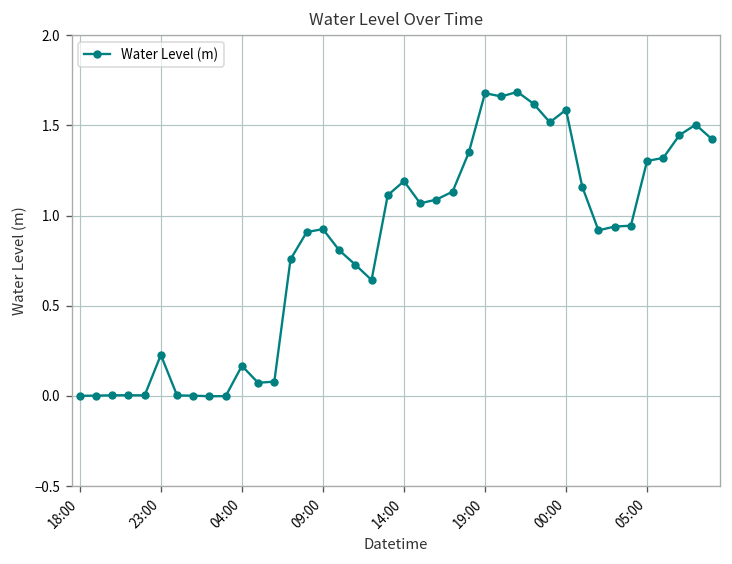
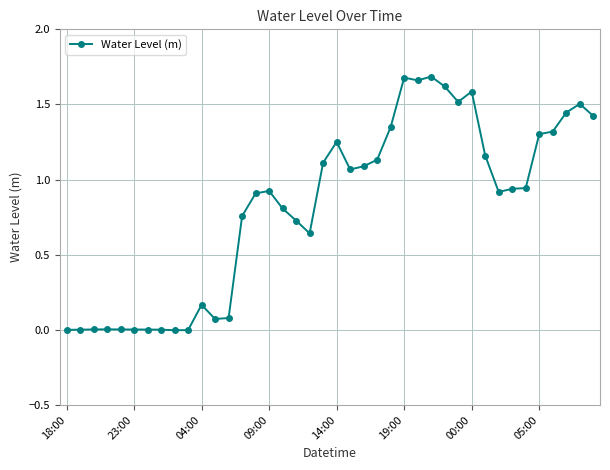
  {
    "18:00": 0.00,
-   "23:00": 0.23,
+   "23:00": 0.00,
    "04:00": 0.17,
    "09:00": 0.92,
-   "14:00": 1.19,
+   "14:00": 1.25,
    "19:00": 1.68,
    "00:00": 1.59,
    "05:00": 1.30
  }
